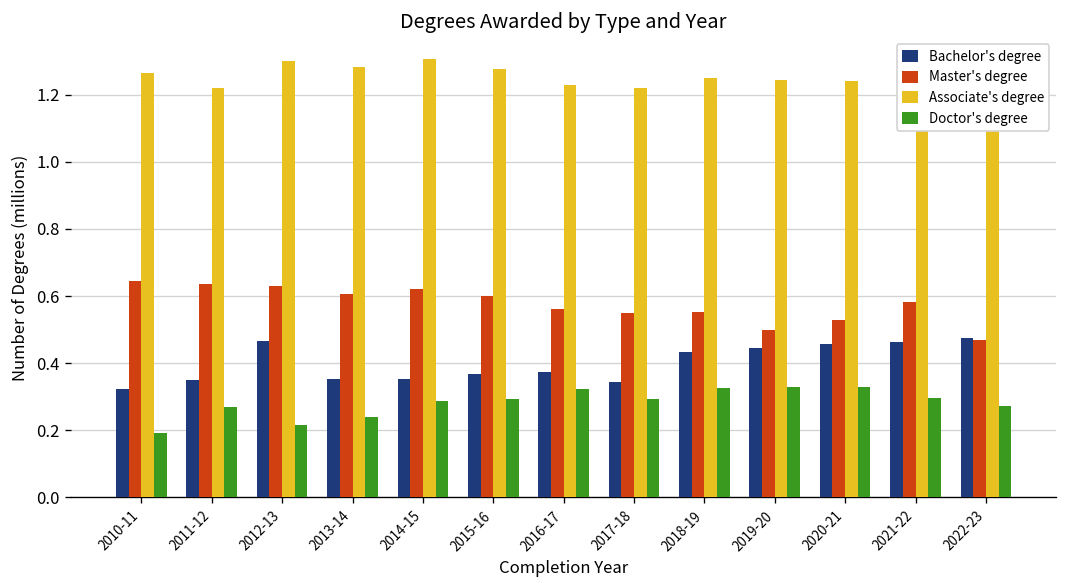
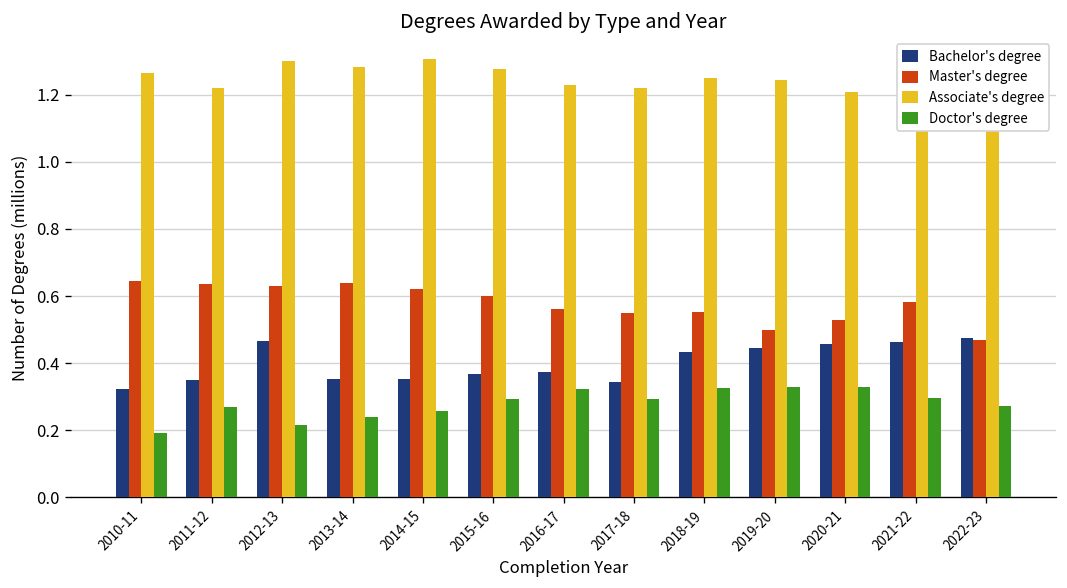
  {
    "Bachelor's degree": {
      "2010-11": 0.32,
      "2011-12": 0.35,
      "2012-13": 0.47,
      "2013-14": 0.35,
      "2014-15": 0.35,
      "2015-16": 0.37,
      "2016-17": 0.37,
      "2017-18": 0.34,
      "2018-19": 0.43,
      "2019-20": 0.45,
      "2020-21": 0.46,
      "2021-22": 0.46,
      "2022-23": 0.48
    },
    "Master's degree": {
      "2010-11": 0.64,
      "2011-12": 0.64,
      "2012-13": 0.63,
-     "2013-14": 0.61,
+     "2013-14": 0.64,
      "2014-15": 0.62,
      "2015-16": 0.60,
      "2016-17": 0.56,
      "2017-18": 0.55,
      "2018-19": 0.55,
      "2019-20": 0.50,
      "2020-21": 0.53,
      "2021-22": 0.58,
      "2022-23": 0.47
    },
    "Associate's degree": {
      "2010-11": 1.26,
      "2011-12": 1.22,
      "2012-13": 1.30,
      "2013-14": 1.28,
      "2014-15": 1.30,
      "2015-16": 1.28,
      "2016-17": 1.23,
      "2017-18": 1.22,
      "2018-19": 1.25,
      "2019-20": 1.24,
-     "2020-21": 1.24
+     "2020-21": 1.21
    },
    "Doctor's degree": {
      "2010-11": 0.19,
      "2011-12": 0.27,
      "2012-13": 0.22,
      "2013-14": 0.24,
-     "2014-15": 0.29,
+     "2014-15": 0.26,
      "2015-16": 0.29,
      "2016-17": 0.32,
      "2017-18": 0.29,
      "2018-19": 0.33,
      "2019-20": 0.33,
      "2020-21": 0.33,
      "2021-22": 0.30,
      "2022-23": 0.27
    }
  }
